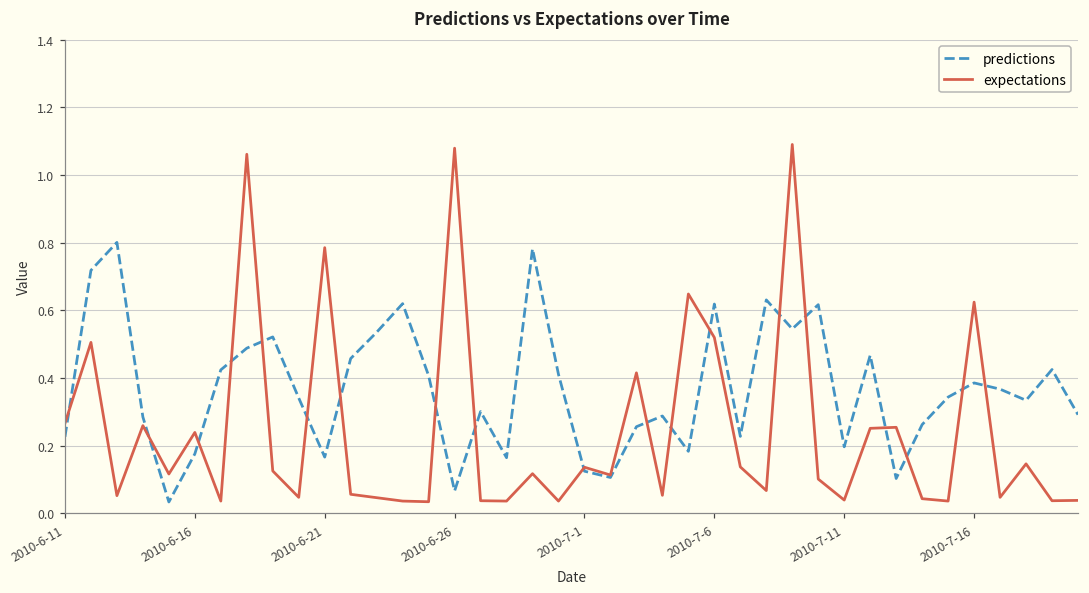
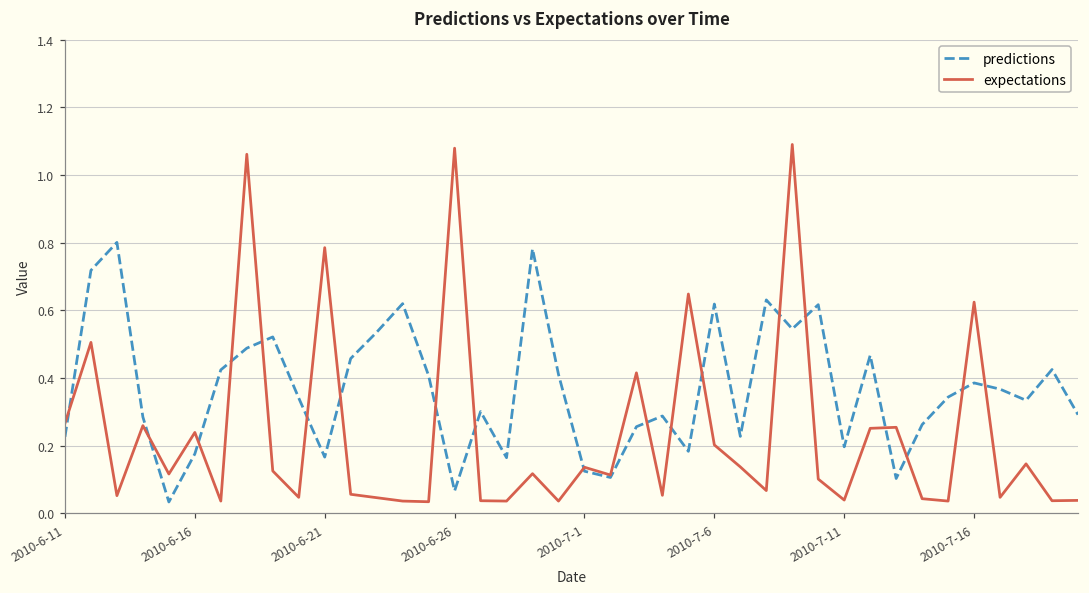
  {
    "predictions": {
      "2010-6-11": 0.23,
      "2010-6-16": 0.18,
      "2010-6-21": 0.17,
      "2010-6-26": 0.07,
      "2010-7-1": 0.12,
      "2010-7-6": 0.62,
      "2010-7-11": 0.20,
      "2010-7-16": 0.39
    },
    "expectations": {
      "2010-6-11": 0.27,
      "2010-6-16": 0.24,
      "2010-6-21": 0.79,
      "2010-6-26": 1.08,
      "2010-7-1": 0.14,
-     "2010-7-6": 0.52,
+     "2010-7-6": 0.20,
      "2010-7-11": 0.04,
      "2010-7-16": 0.62
    }
  }
